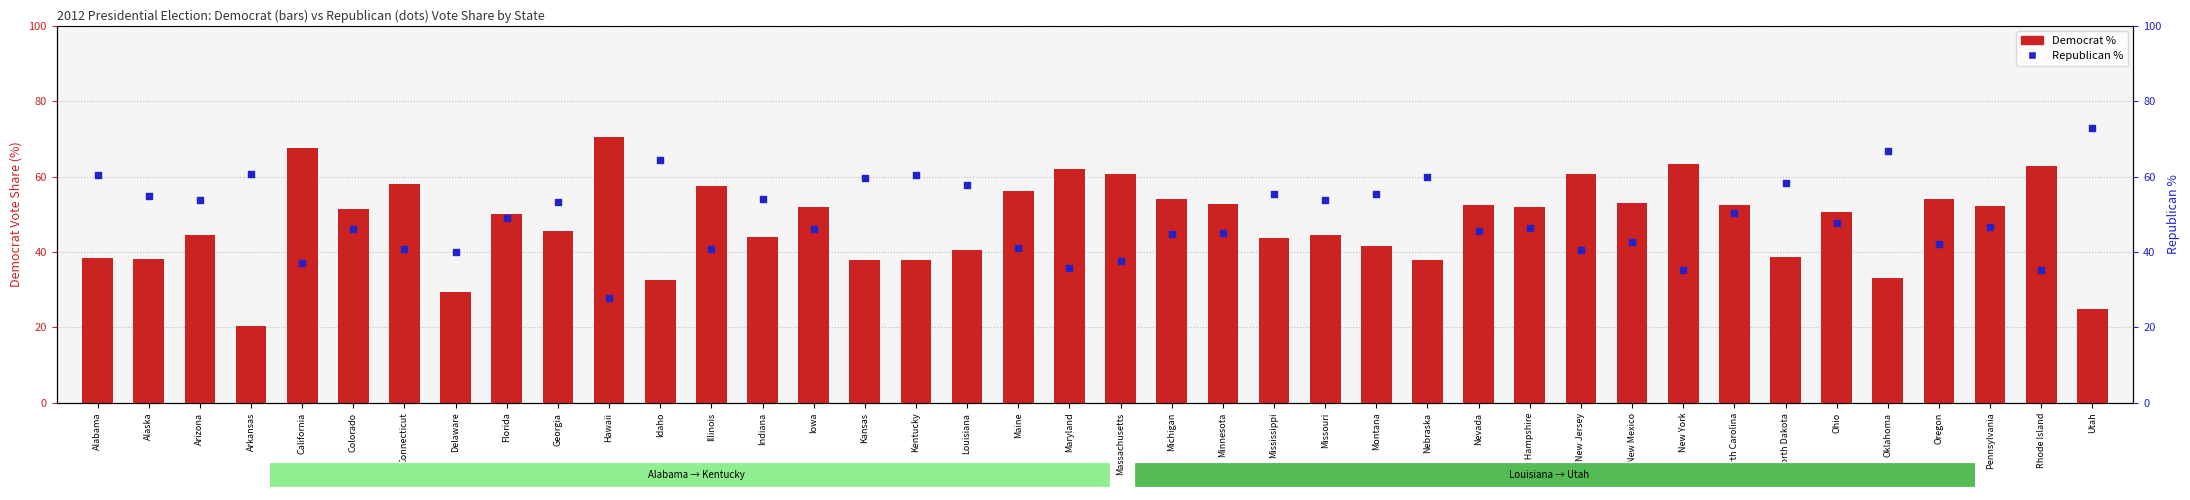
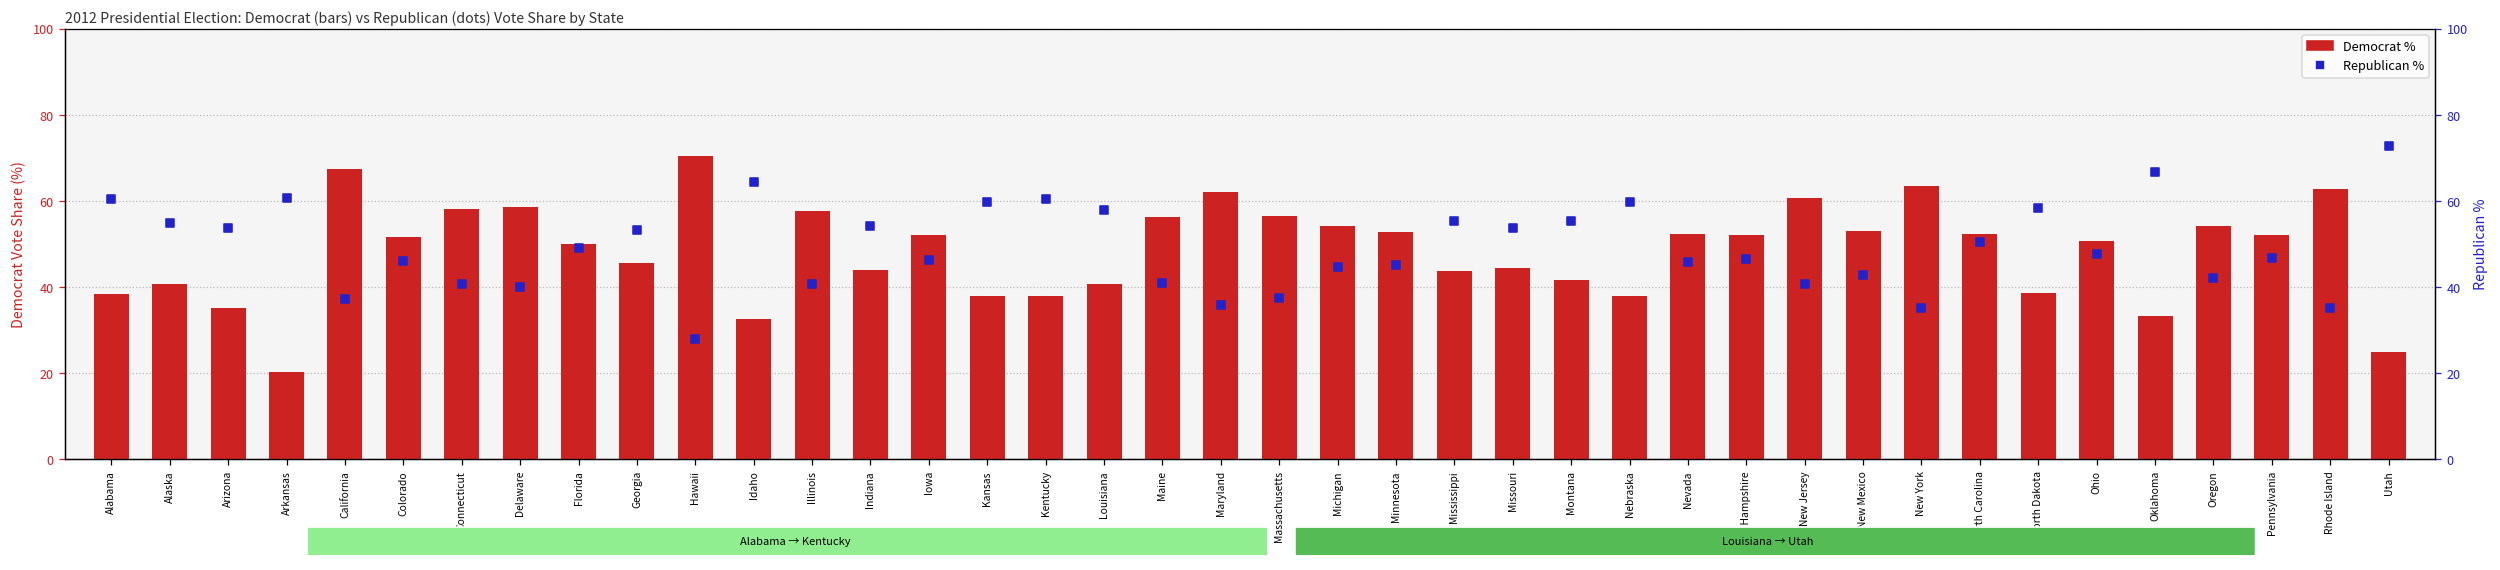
  {
    "Democrat %": {
      "Alabama": 38,
-     "Alaska": 38,
-     "Arizona": 45,
+     "Alaska": 41,
+     "Arizona": 35,
      "Arkansas": 20,
      "California": 68,
      "Colorado": 52,
      "Connecticut": 58,
-     "Delaware": 29,
+     "Delaware": 59,
      "Florida": 50,
      "Georgia": 46,
      "Hawaii": 71,
      "Idaho": 33,
      "Illinois": 58,
      "Indiana": 44,
      "Iowa": 52,
      "Kansas": 38,
      "Kentucky": 38,
      "Louisiana": 41,
      "Maine": 56,
      "Maryland": 62,
-     "Massachusetts": 61,
+     "Massachusetts": 57,
      "Michigan": 54,
      "Minnesota": 53,
      "Mississippi": 44,
      "Missouri": 44,
      "Montana": 42,
      "Nebraska": 38,
      "Nevada": 52,
      "New Jersey": 61,
      "New Mexico": 53,
      "New York": 63,
      "North Carolina": 52,
      "North Dakota": 39,
      "Ohio": 51,
      "Oklahoma": 33,
      "Oregon": 54,
      "Pennsylvania": 52,
      "Rhode Island": 63,
      "Utah": 25
    }
  }
